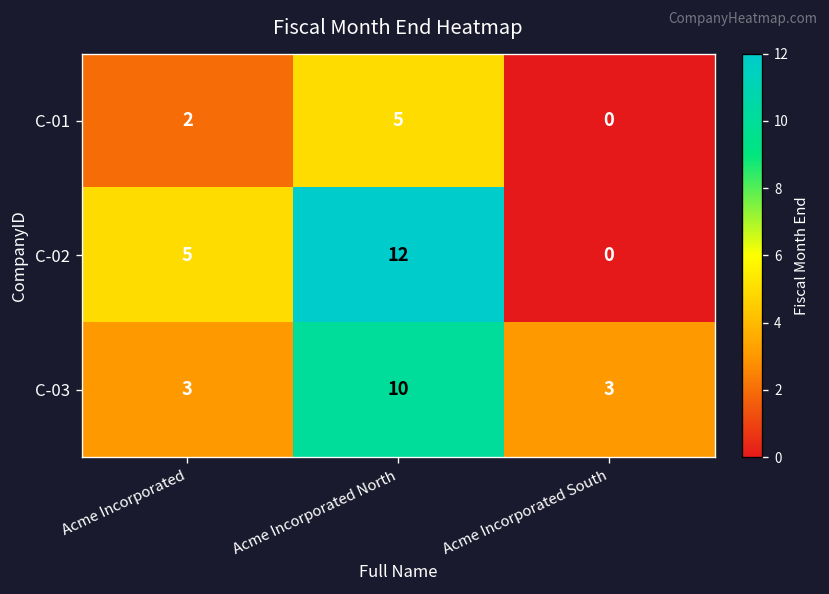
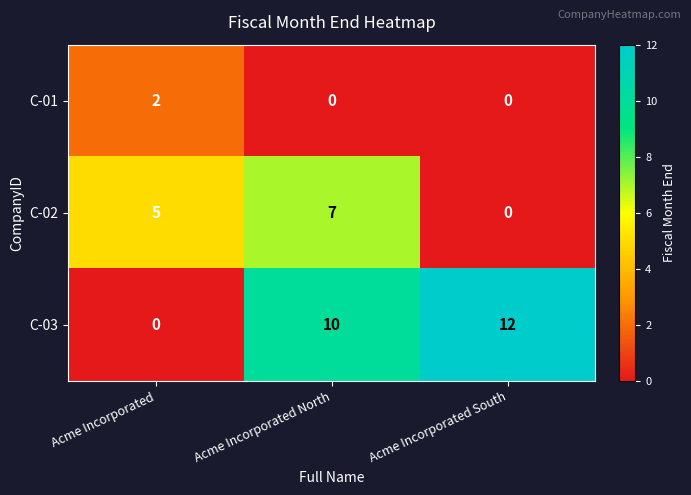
  {
    "C-01": {
      "Acme Incorporated": 2,
-     "Acme Incorporated North": 5,
+     "Acme Incorporated North": 0,
      "Acme Incorporated South": 0
    },
    "C-02": {
      "Acme Incorporated": 5,
-     "Acme Incorporated North": 12,
+     "Acme Incorporated North": 7,
      "Acme Incorporated South": 0
    },
    "C-03": {
-     "Acme Incorporated": 3,
+     "Acme Incorporated": 0,
      "Acme Incorporated North": 10,
-     "Acme Incorporated South": 3
+     "Acme Incorporated South": 12
    }
  }
